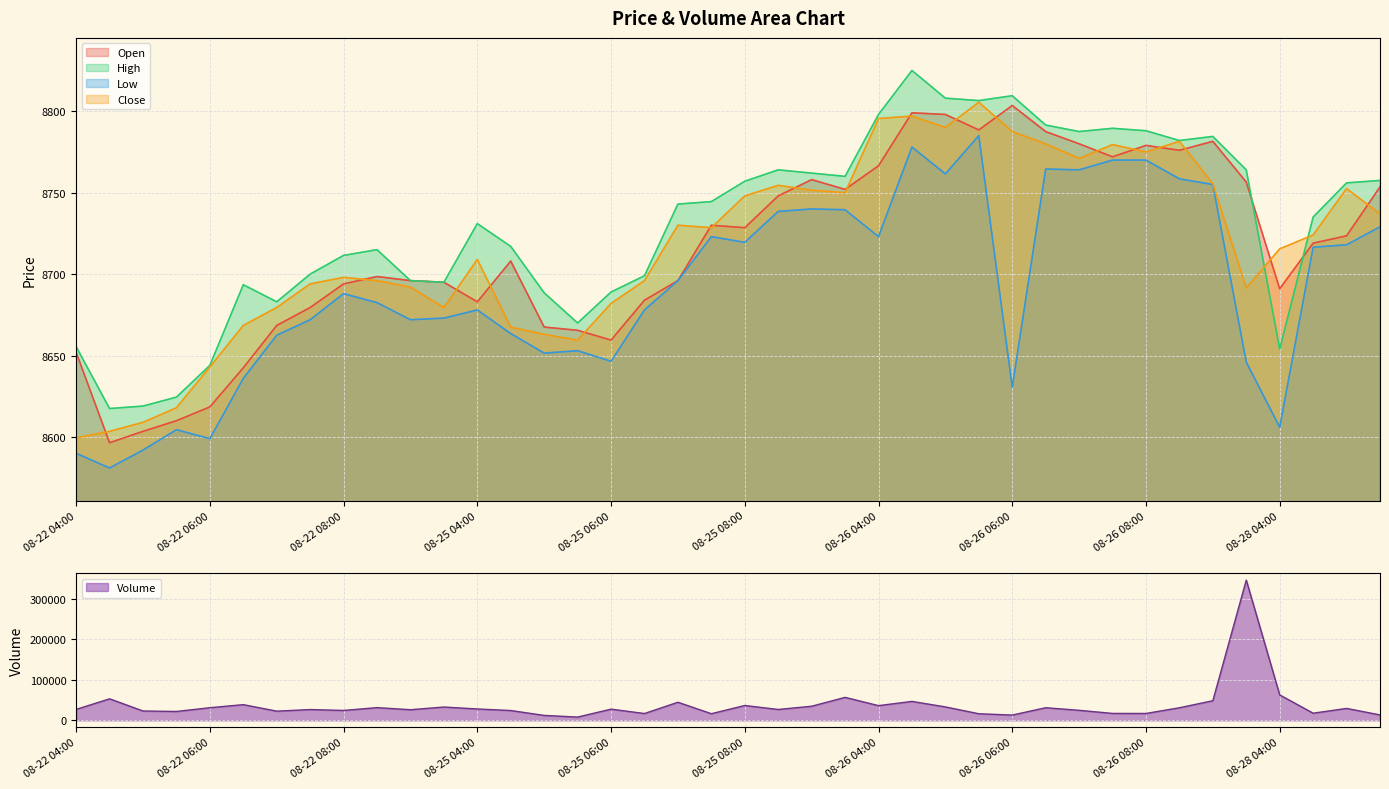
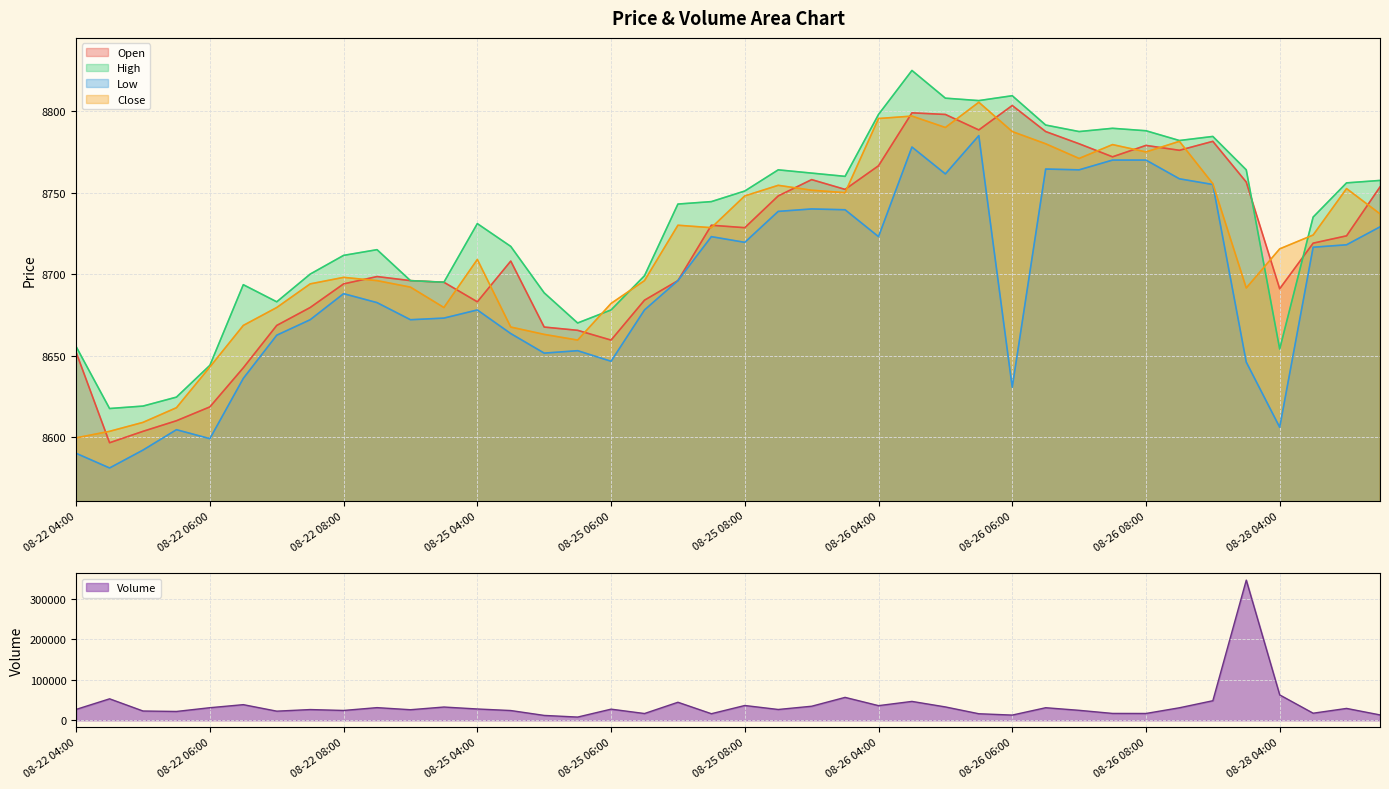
  {
    "Price & Volume Area Chart": {
      "High": {
        "08-22 04:00": 8656,
        "08-22 08:00": 8712,
        "08-25 04:00": 8731,
-       "08-25 06:00": 8689,
-       "08-25 08:00": 8757,
+       "08-25 06:00": 8678,
+       "08-25 08:00": 8751,
        "08-26 04:00": 8798,
        "08-26 06:00": 8810,
        "08-26 08:00": 8788,
        "08-28 04:00": 8654
      },
      "Low": {
        "08-22 04:00": 8590,
        "08-22 06:00": 8599,
        "08-22 08:00": 8688,
        "08-25 04:00": 8678,
        "08-25 06:00": 8647,
        "08-25 08:00": 8720,
        "08-26 04:00": 8723,
        "08-26 06:00": 8631,
        "08-26 08:00": 8770,
        "08-28 04:00": 8606
      }
    }
  }
